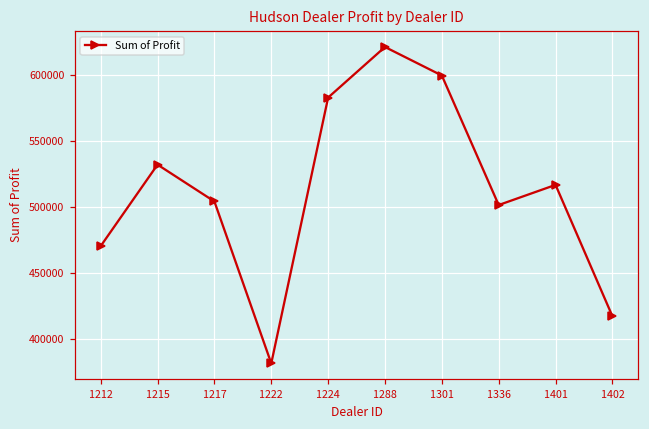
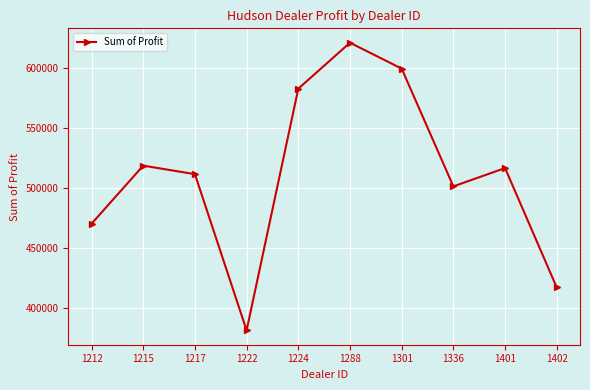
  {
    "1212": 470000,
-   "1215": 532000,
-   "1217": 504000,
+   "1215": 519000,
+   "1217": 512000,
    "1222": 382000,
    "1224": 583000,
    "1288": 621000,
    "1301": 600000,
    "1336": 502000,
    "1401": 517000,
    "1402": 417000
  }
